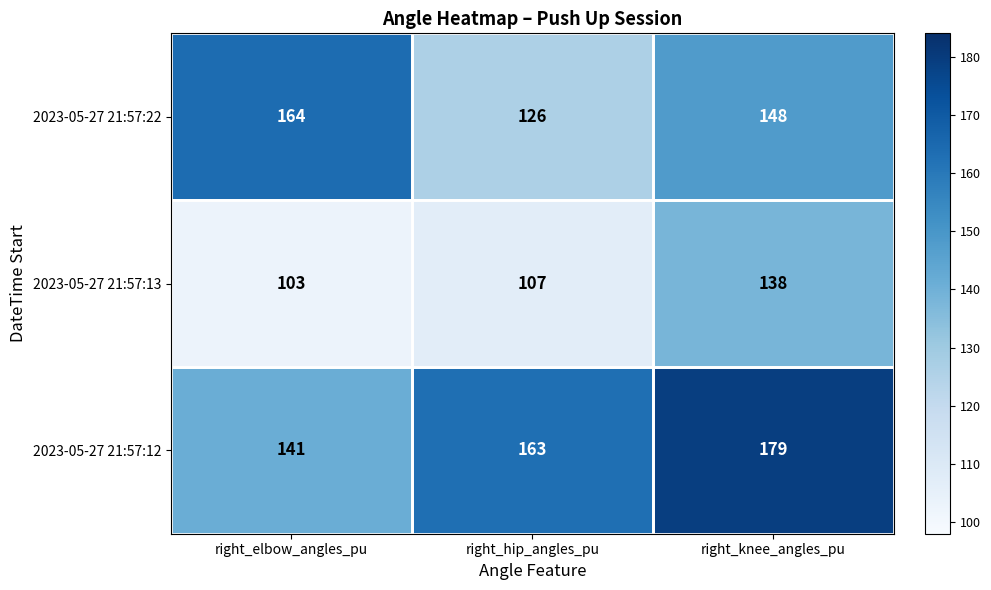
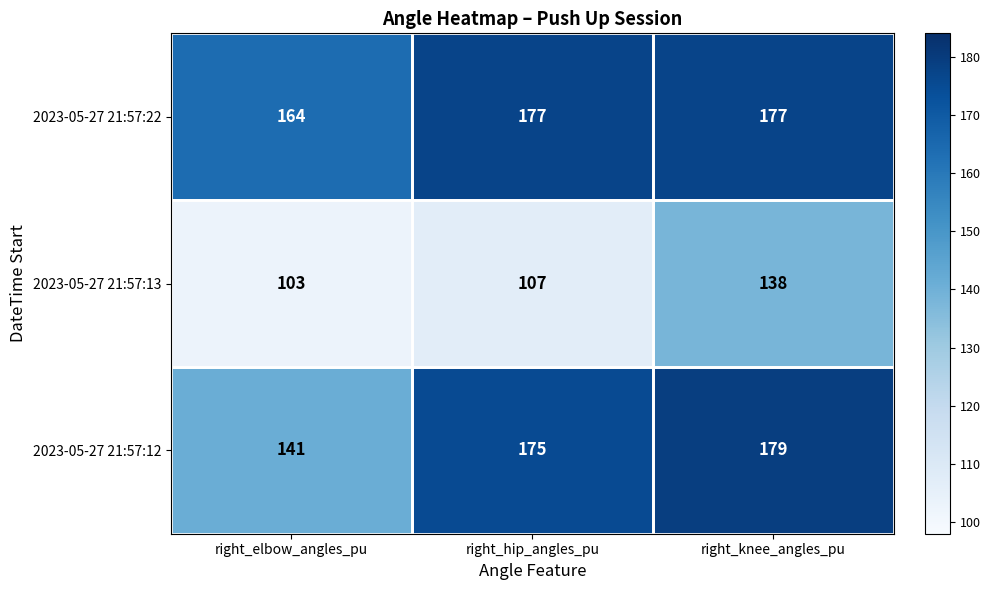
  {
    "2023-05-27 21:57:22": {
      "right_elbow_angles_pu": 164,
-     "right_hip_angles_pu": 126,
-     "right_knee_angles_pu": 148
+     "right_hip_angles_pu": 177,
+     "right_knee_angles_pu": 177
    },
    "2023-05-27 21:57:13": {
      "right_elbow_angles_pu": 103,
      "right_hip_angles_pu": 107,
      "right_knee_angles_pu": 138
    },
    "2023-05-27 21:57:12": {
      "right_elbow_angles_pu": 141,
-     "right_hip_angles_pu": 163,
+     "right_hip_angles_pu": 175,
      "right_knee_angles_pu": 179
    }
  }
